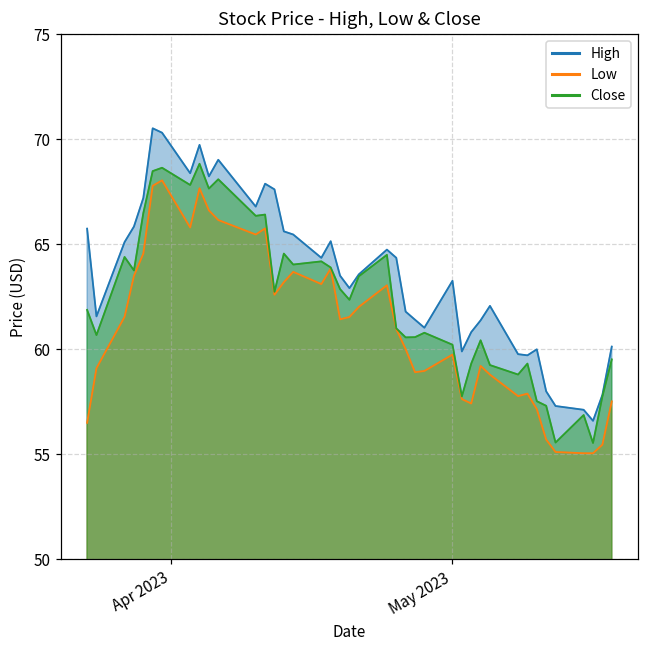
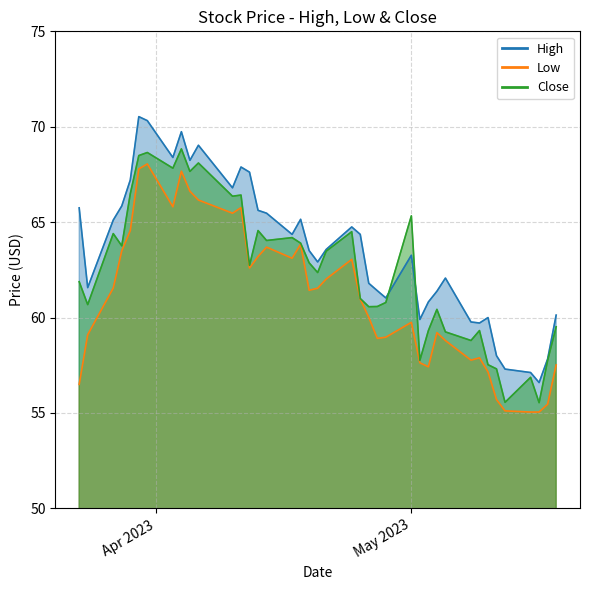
  {
    "High": {
      "May 2023": 63.3
    },
    "Low": {
      "May 2023": 59.8
    },
    "Close": {
-     "May 2023": 60.2
+     "May 2023": 65.3
    }
  }
